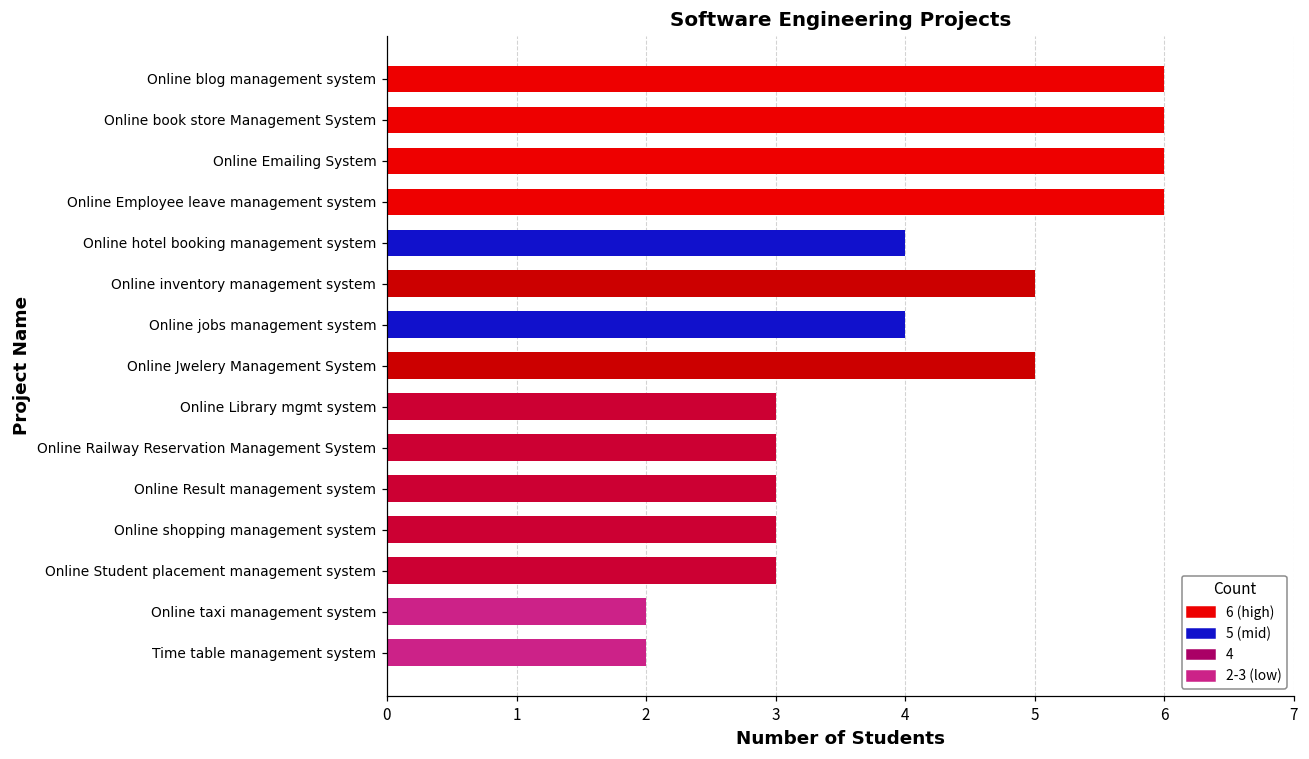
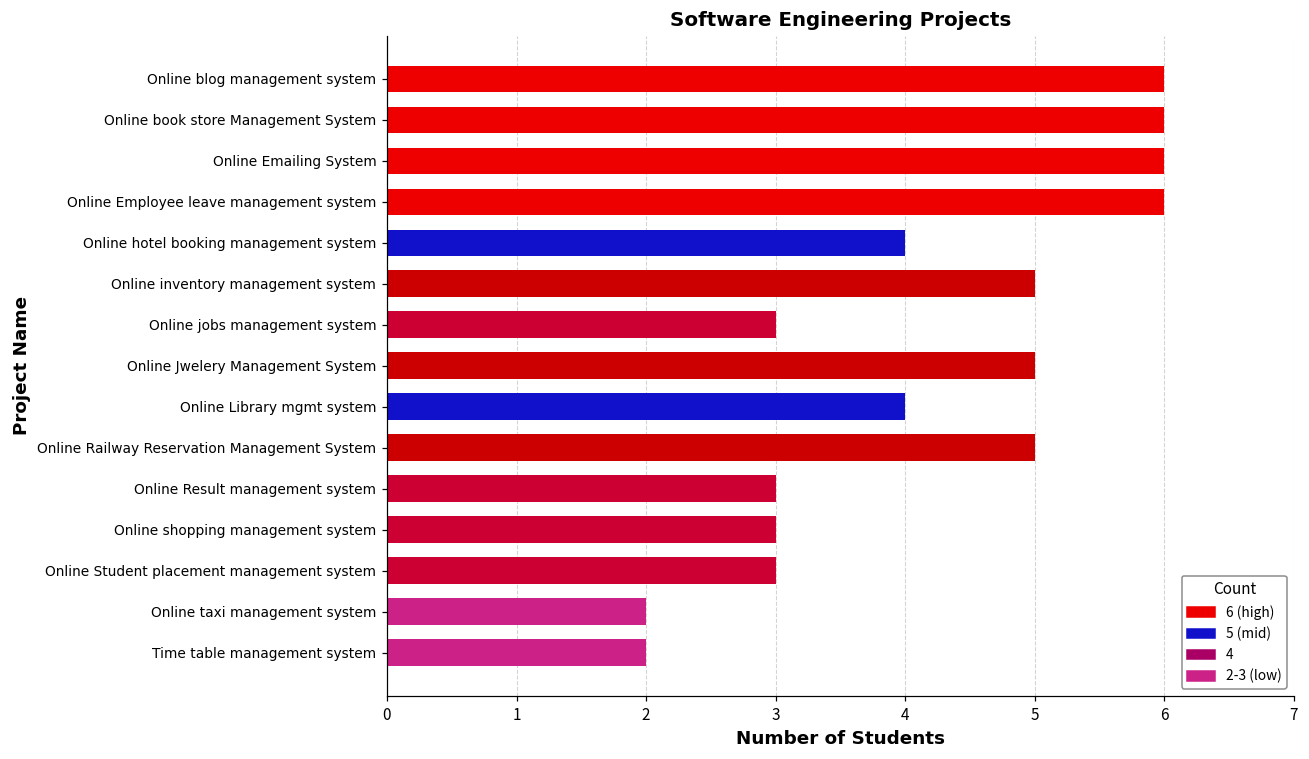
  {
    "Online blog management system": 6,
    "Online book store Management System": 6,
    "Online Emailing System": 6,
    "Online Employee leave management system": 6,
    "Online hotel booking management system": 4,
    "Online inventory management system": 5,
-   "Online jobs management system": 4,
+   "Online jobs management system": 3,
    "Online Jwelery Management System": 5,
-   "Online Library mgmt system": 3,
-   "Online Railway Reservation Management System": 3,
+   "Online Library mgmt system": 4,
+   "Online Railway Reservation Management System": 5,
    "Online Result management system": 3,
    "Online shopping management system": 3,
    "Online Student placement management system": 3,
    "Online taxi management system": 2,
    "Time table management system": 2
  }
